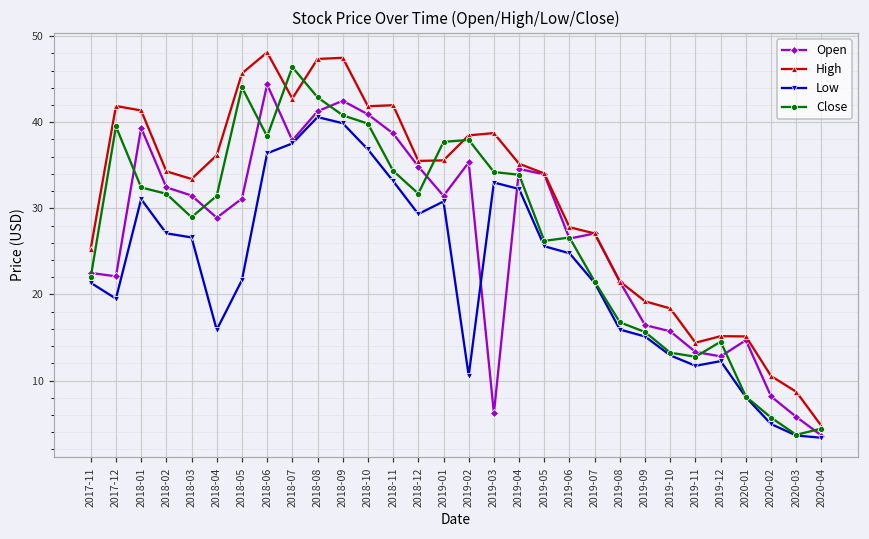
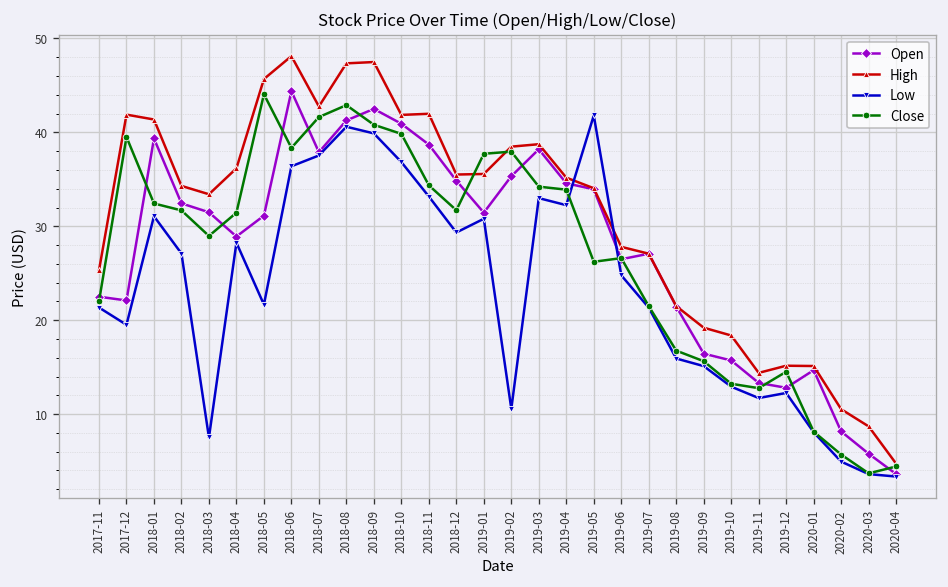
  {
    "Open": {
      "2017-11": 23,
      "2017-12": 22,
      "2018-01": 39,
      "2018-02": 32,
      "2018-03": 31,
      "2018-04": 29,
      "2018-05": 31,
      "2018-06": 44,
      "2018-07": 38,
      "2018-08": 41,
      "2018-09": 43,
      "2018-10": 41,
      "2018-11": 39,
      "2018-12": 35,
      "2019-01": 31,
      "2019-02": 35,
-     "2019-03": 6,
+     "2019-03": 38,
      "2019-04": 35,
      "2019-09": 16,
      "2019-10": 16,
      "2019-11": 13,
      "2019-12": 13,
      "2020-01": 15,
      "2020-02": 8,
      "2020-03": 6
    },
    "High": {
      "2017-11": 25,
      "2017-12": 42,
      "2018-01": 41,
      "2018-02": 34,
      "2018-03": 33,
      "2018-04": 36,
      "2018-05": 46,
      "2018-06": 48,
      "2018-07": 43,
      "2018-08": 47,
      "2018-09": 47,
      "2018-10": 42,
      "2018-11": 42,
      "2018-12": 36,
      "2019-01": 36,
      "2019-02": 38,
      "2019-03": 39,
      "2019-04": 35,
      "2019-06": 28,
      "2019-09": 19,
      "2019-10": 18,
      "2019-11": 14,
      "2019-12": 15,
      "2020-01": 15,
      "2020-02": 11,
      "2020-03": 9
    },
    "Low": {
      "2017-11": 21,
      "2017-12": 20,
      "2018-01": 31,
      "2018-02": 27,
-     "2018-03": 27,
-     "2018-04": 16,
+     "2018-03": 8,
+     "2018-04": 28,
      "2018-05": 22,
      "2018-06": 36,
      "2018-07": 38,
      "2018-08": 41,
      "2018-09": 40,
      "2018-10": 37,
      "2018-11": 33,
      "2018-12": 29,
      "2019-01": 31,
      "2019-02": 11,
      "2019-03": 33,
      "2019-04": 32,
-     "2019-05": 26,
+     "2019-05": 42,
      "2019-06": 25,
      "2019-08": 16,
      "2019-09": 15,
      "2019-11": 12,
      "2019-12": 12,
      "2020-02": 5
    },
    "Close": {
      "2017-11": 22,
      "2017-12": 40,
      "2018-01": 32,
      "2018-02": 32,
      "2018-03": 29,
      "2018-04": 31,
      "2018-05": 44,
      "2018-06": 38,
-     "2018-07": 46,
+     "2018-07": 42,
      "2018-08": 43,
      "2018-09": 41,
      "2018-10": 40,
      "2018-11": 34,
      "2018-12": 32,
      "2019-01": 38,
      "2019-02": 38,
      "2019-03": 34,
      "2019-04": 34,
      "2019-05": 26,
      "2019-08": 17,
      "2019-09": 16,
      "2019-11": 13,
      "2019-12": 15,
      "2020-02": 6
    }
  }
